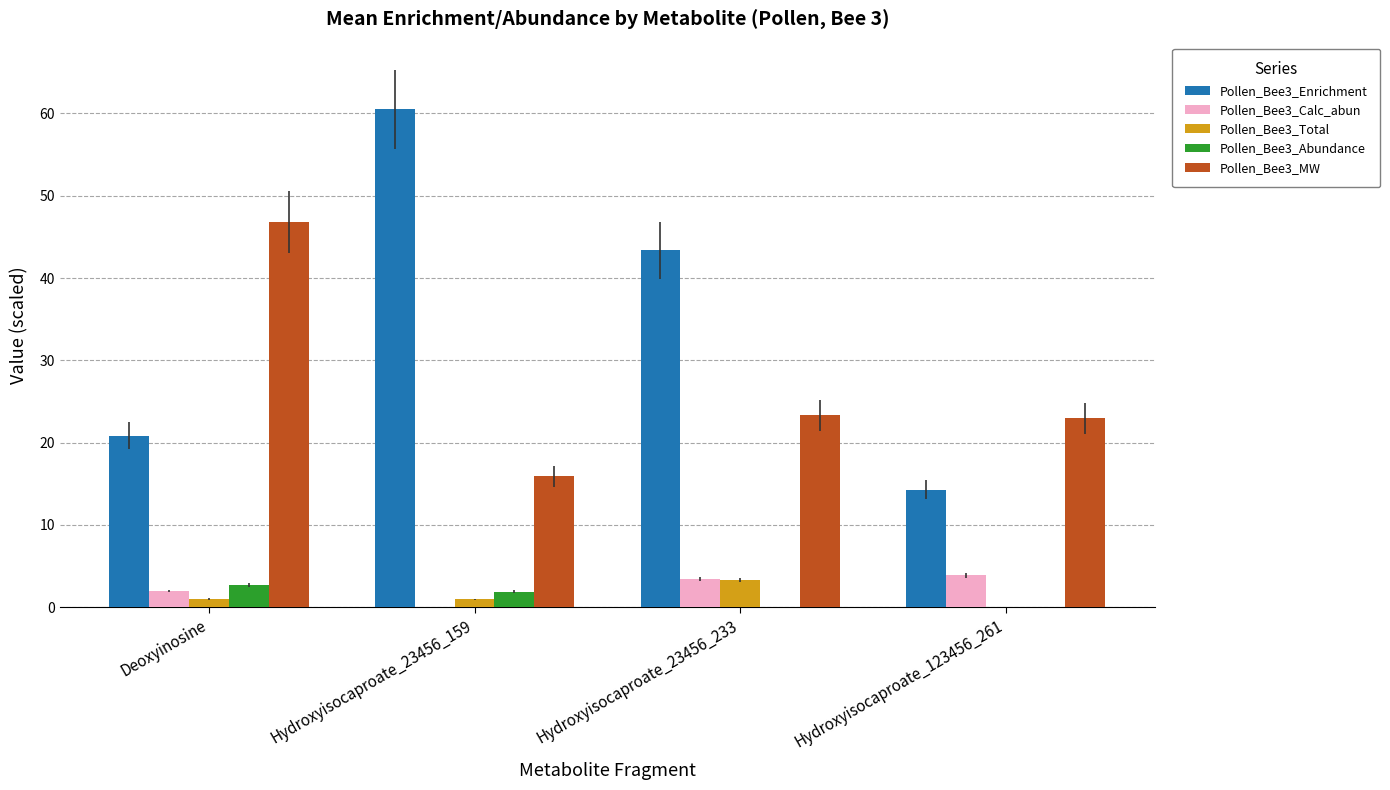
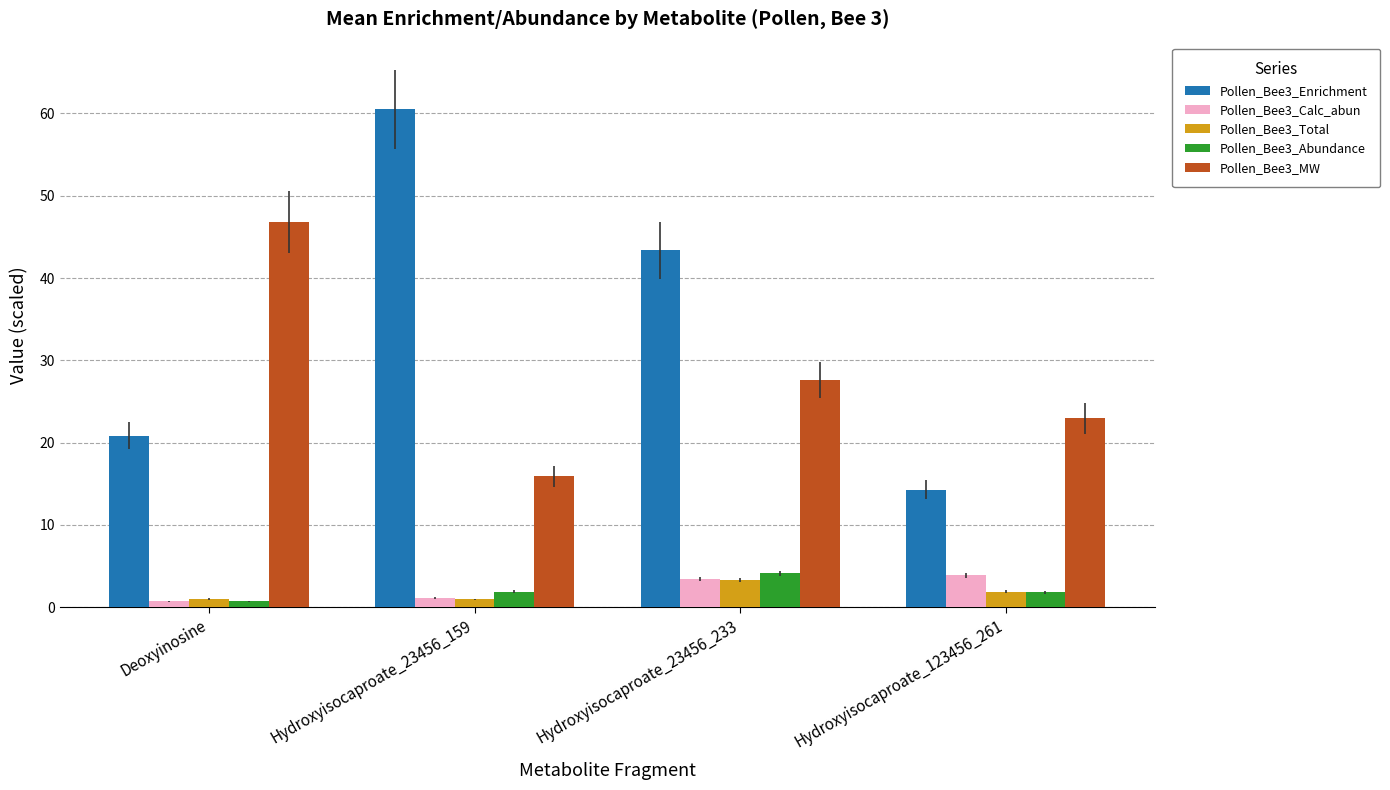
  {
    "Pollen_Bee3_Enrichment": {
      "Deoxyinosine": 21,
      "Hydroxyisocaproate_23456_159": 60,
      "Hydroxyisocaproate_23456_233": 43,
      "Hydroxyisocaproate_123456_261": 14
    },
    "Pollen_Bee3_Calc_abun": {
-     "Deoxyinosine": 2,
-     "Hydroxyisocaproate_23456_159": 0,
+     "Deoxyinosine": 1,
+     "Hydroxyisocaproate_23456_159": 1,
      "Hydroxyisocaproate_23456_233": 3,
      "Hydroxyisocaproate_123456_261": 4
    },
    "Pollen_Bee3_Total": {
      "Deoxyinosine": 1,
      "Hydroxyisocaproate_23456_159": 1,
      "Hydroxyisocaproate_23456_233": 3,
-     "Hydroxyisocaproate_123456_261": 0
+     "Hydroxyisocaproate_123456_261": 2
    },
    "Pollen_Bee3_Abundance": {
-     "Deoxyinosine": 3,
+     "Deoxyinosine": 1,
      "Hydroxyisocaproate_23456_159": 2,
-     "Hydroxyisocaproate_23456_233": 0,
-     "Hydroxyisocaproate_123456_261": 0
+     "Hydroxyisocaproate_23456_233": 4,
+     "Hydroxyisocaproate_123456_261": 2
    },
    "Pollen_Bee3_MW": {
      "Deoxyinosine": 47,
      "Hydroxyisocaproate_23456_159": 16,
-     "Hydroxyisocaproate_23456_233": 23,
+     "Hydroxyisocaproate_23456_233": 28,
      "Hydroxyisocaproate_123456_261": 23
    }
  }
